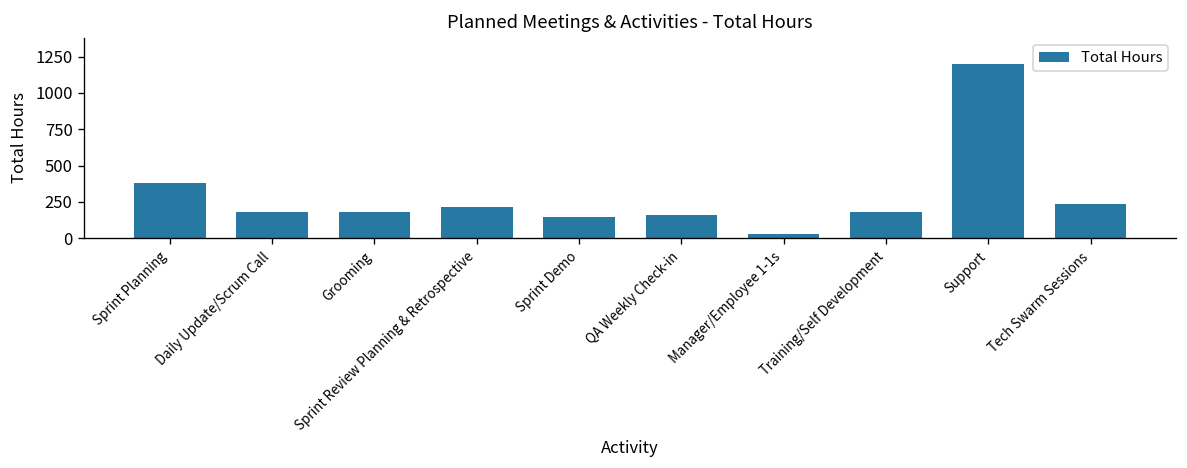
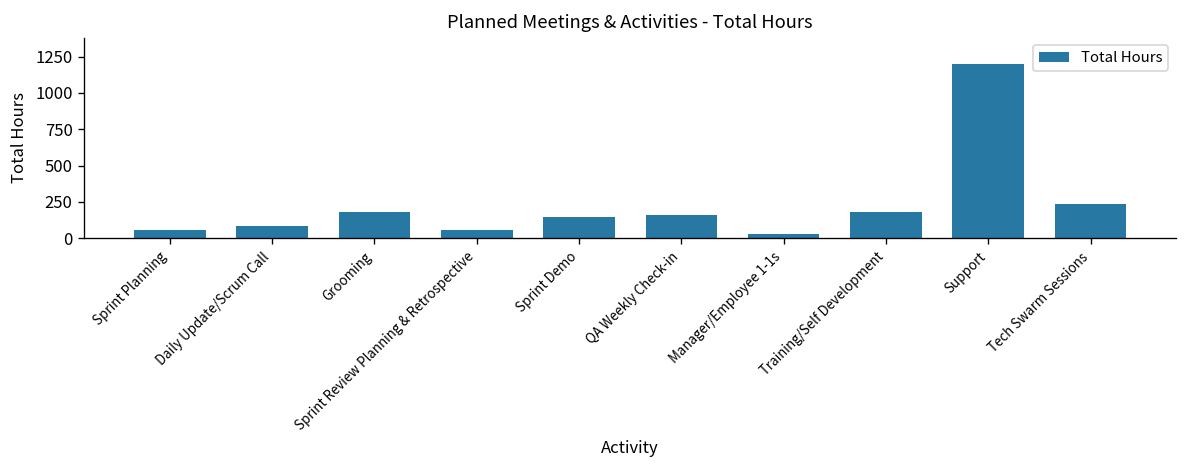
  {
-   "Sprint Planning": 380,
-   "Daily Update/Scrum Call": 180,
+   "Sprint Planning": 60,
+   "Daily Update/Scrum Call": 90,
    "Grooming": 180,
-   "Sprint Review Planning & Retrospective": 220,
+   "Sprint Review Planning & Retrospective": 60,
    "Sprint Demo": 150,
    "QA Weekly Check-in": 160,
    "Manager/Employee 1-1s": 30,
    "Training/Self Development": 180,
    "Support": 1200,
    "Tech Swarm Sessions": 230
  }
